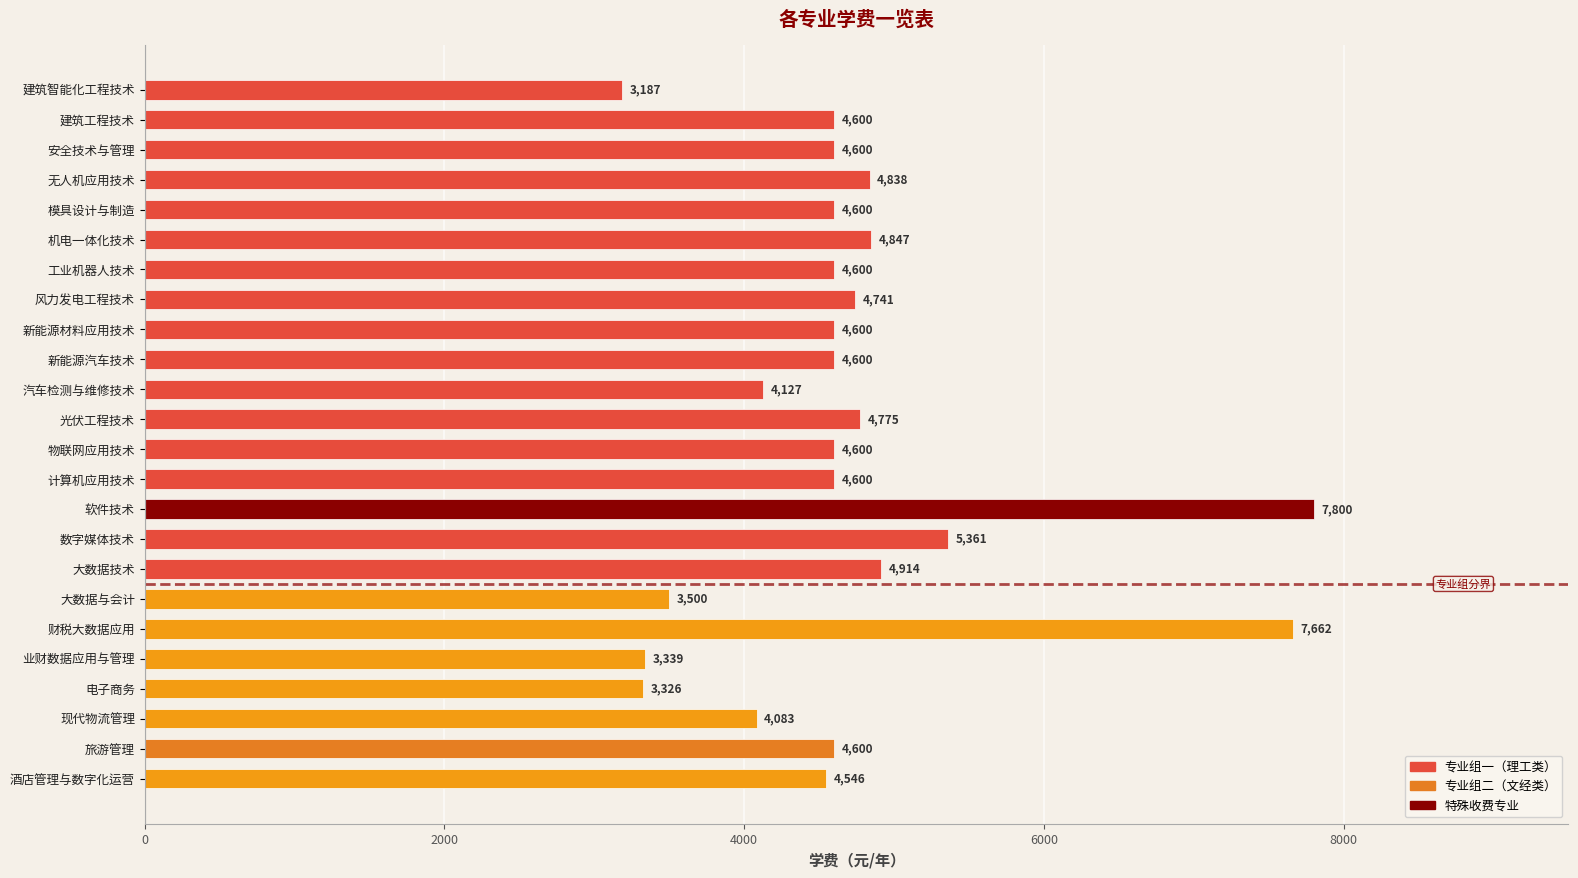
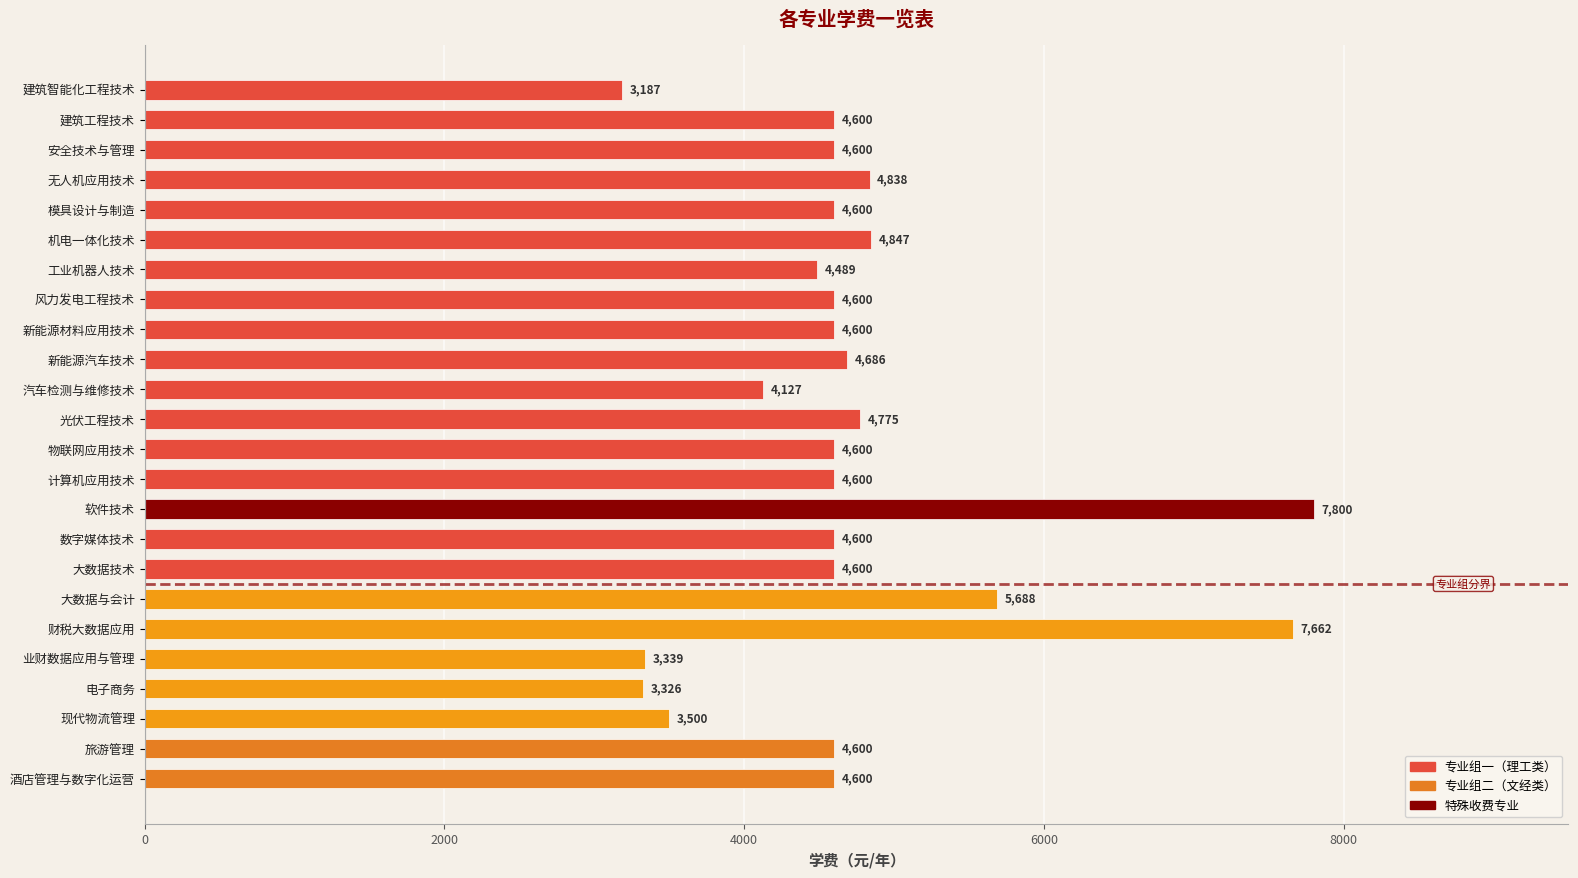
  {
    "建筑智能化工程技术": "3,187",
    "建筑工程技术": "4,600",
    "安全技术与管理": "4,600",
    "无人机应用技术": "4,838",
    "模具设计与制造": "4,600",
    "机电一体化技术": "4,847",
-   "工业机器人技术": "4,600",
-   "风力发电工程技术": "4,741",
+   "工业机器人技术": "4,489",
+   "风力发电工程技术": "4,600",
    "新能源材料应用技术": "4,600",
-   "新能源汽车技术": "4,600",
+   "新能源汽车技术": "4,686",
    "汽车检测与维修技术": "4,127",
    "光伏工程技术": "4,775",
    "物联网应用技术": "4,600",
    "计算机应用技术": "4,600",
    "软件技术": "7,800",
-   "数字媒体技术": "5,361",
-   "大数据技术": "4,914",
-   "大数据与会计": "3,500",
+   "数字媒体技术": "4,600",
+   "大数据技术": "4,600",
+   "大数据与会计": "5,688",
    "财税大数据应用": "7,662",
    "业财数据应用与管理": "3,339",
    "电子商务": "3,326",
-   "现代物流管理": "4,083",
+   "现代物流管理": "3,500",
    "旅游管理": "4,600",
-   "酒店管理与数字化运营": "4,546"
+   "酒店管理与数字化运营": "4,600"
  }
